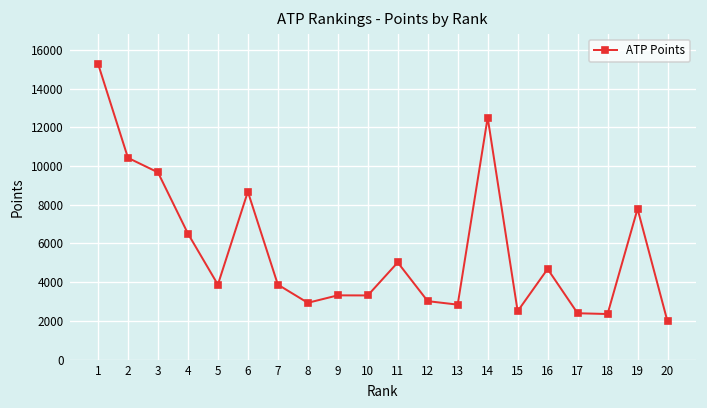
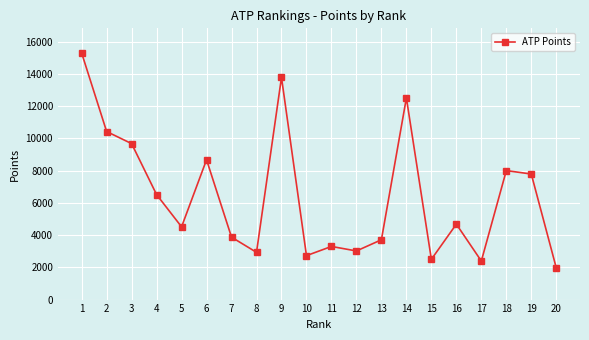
  {
    "1": 15300,
    "2": 10400,
    "3": 9700,
    "4": 6500,
-   "5": 3900,
+   "5": 4500,
    "6": 8700,
    "7": 3900,
    "8": 2900,
-   "9": 3300,
-   "10": 3300,
-   "11": 5000,
+   "9": 13800,
+   "10": 2700,
+   "11": 3300,
    "12": 3000,
-   "13": 2800,
+   "13": 3700,
    "14": 12500,
    "15": 2500,
    "16": 4700,
    "17": 2400,
-   "18": 2400,
+   "18": 8000,
    "19": 7800,
    "20": 2000
  }
